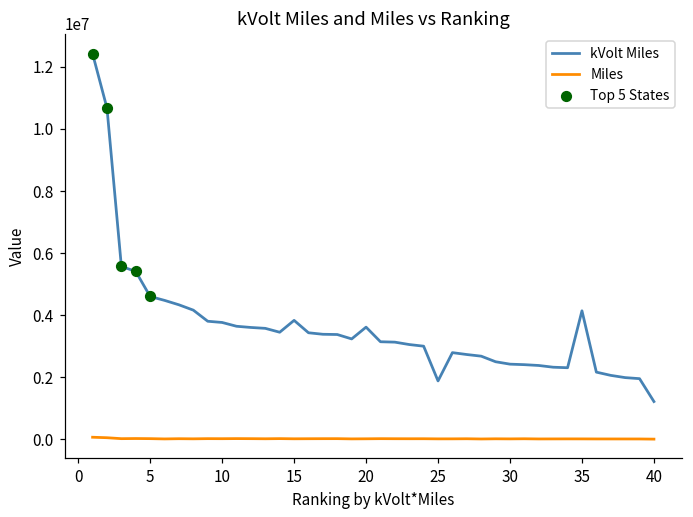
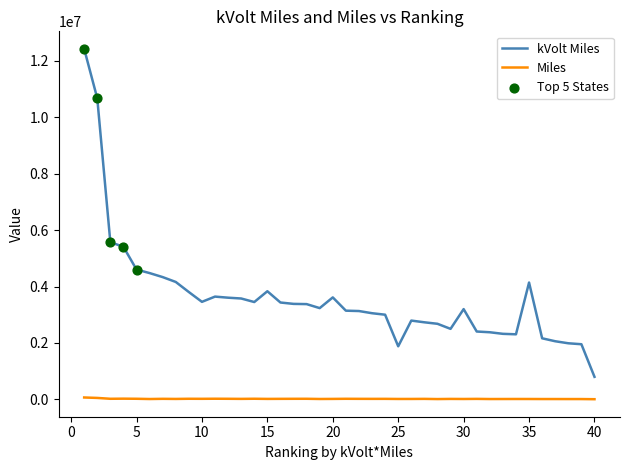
  {
    "kVolt Miles": {
-     "10": 3800000,
+     "10": 3500000,
      "15": 3800000,
      "20": 3600000,
      "25": 1900000,
-     "30": 2400000,
+     "30": 3200000,
      "35": 4100000,
-     "40": 1200000
+     "40": 800000
    },
    "Miles": {
      "5": 0,
      "10": 0,
      "15": 0,
      "20": 0,
      "25": 0,
      "30": 0,
      "35": 0,
      "40": 0
    }
  }
